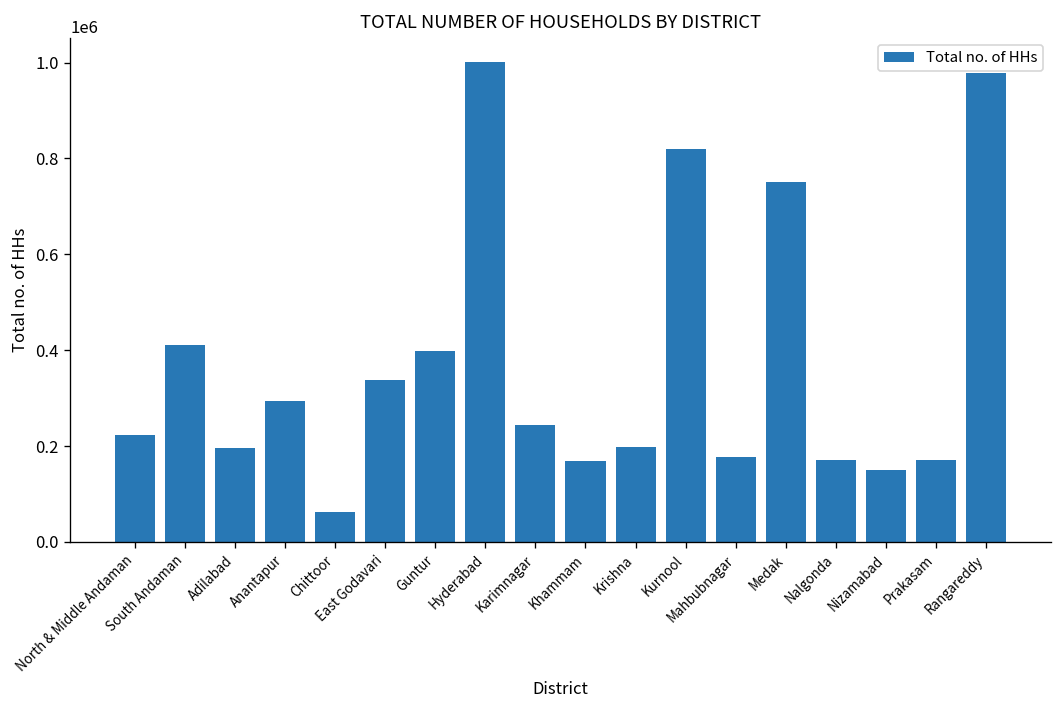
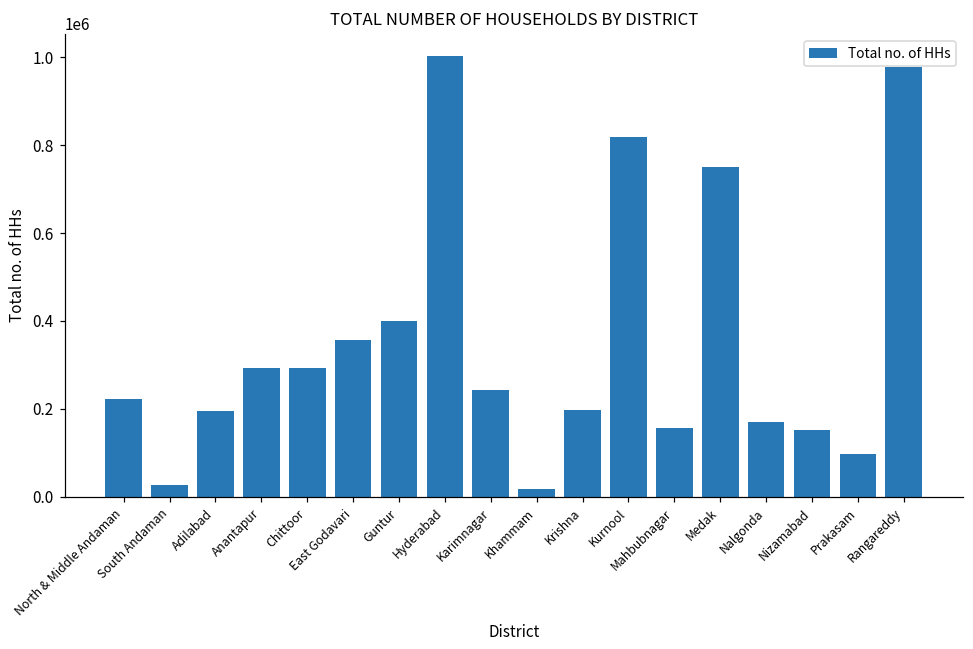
  {
    "North & Middle Andaman": 220000,
-   "South Andaman": 410000,
+   "South Andaman": 30000,
    "Adilabad": 190000,
    "Anantapur": 290000,
-   "Chittoor": 60000,
-   "East Godavari": 340000,
+   "Chittoor": 290000,
+   "East Godavari": 360000,
    "Guntur": 400000,
    "Hyderabad": 1000000,
    "Karimnagar": 240000,
-   "Khammam": 170000,
+   "Khammam": 20000,
    "Krishna": 200000,
    "Kurnool": 820000,
-   "Mahbubnagar": 180000,
+   "Mahbubnagar": 160000,
    "Medak": 750000,
    "Nalgonda": 170000,
    "Nizamabad": 150000,
-   "Prakasam": 170000,
+   "Prakasam": 100000,
    "Rangareddy": 980000
  }
